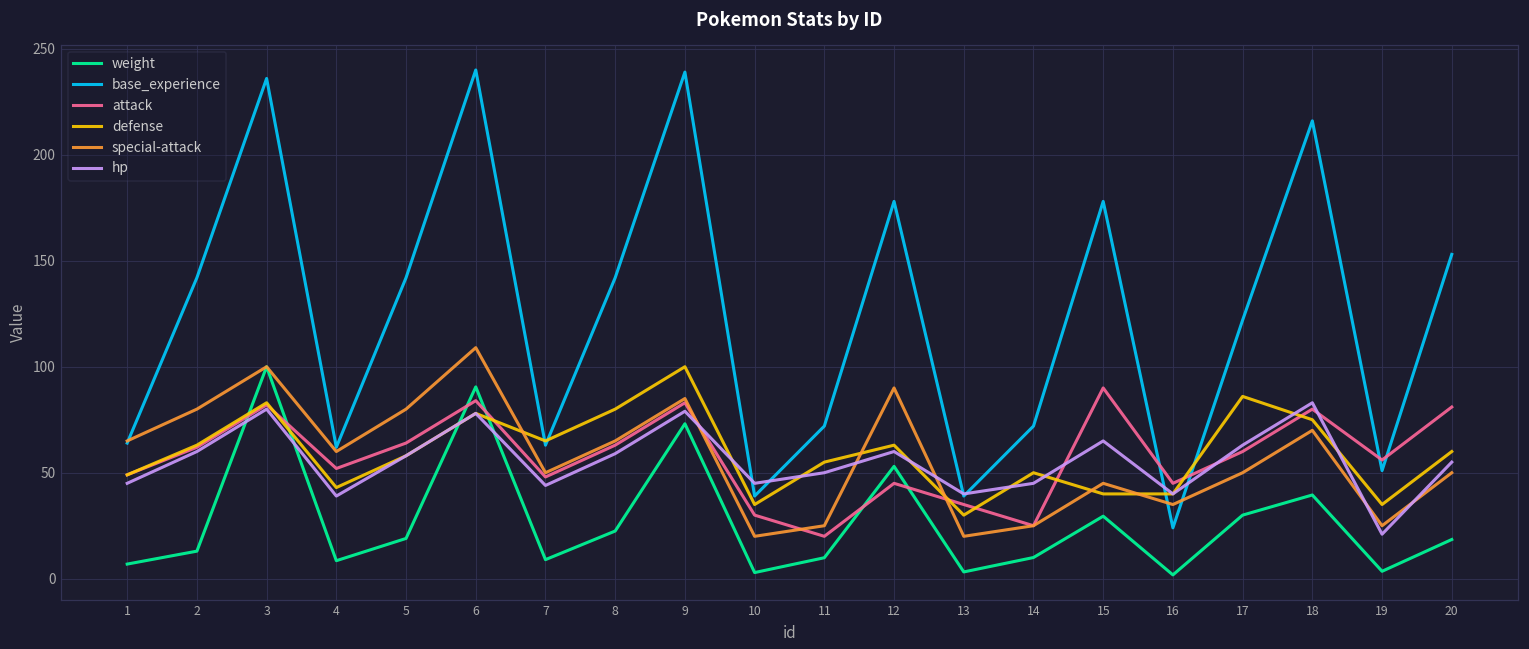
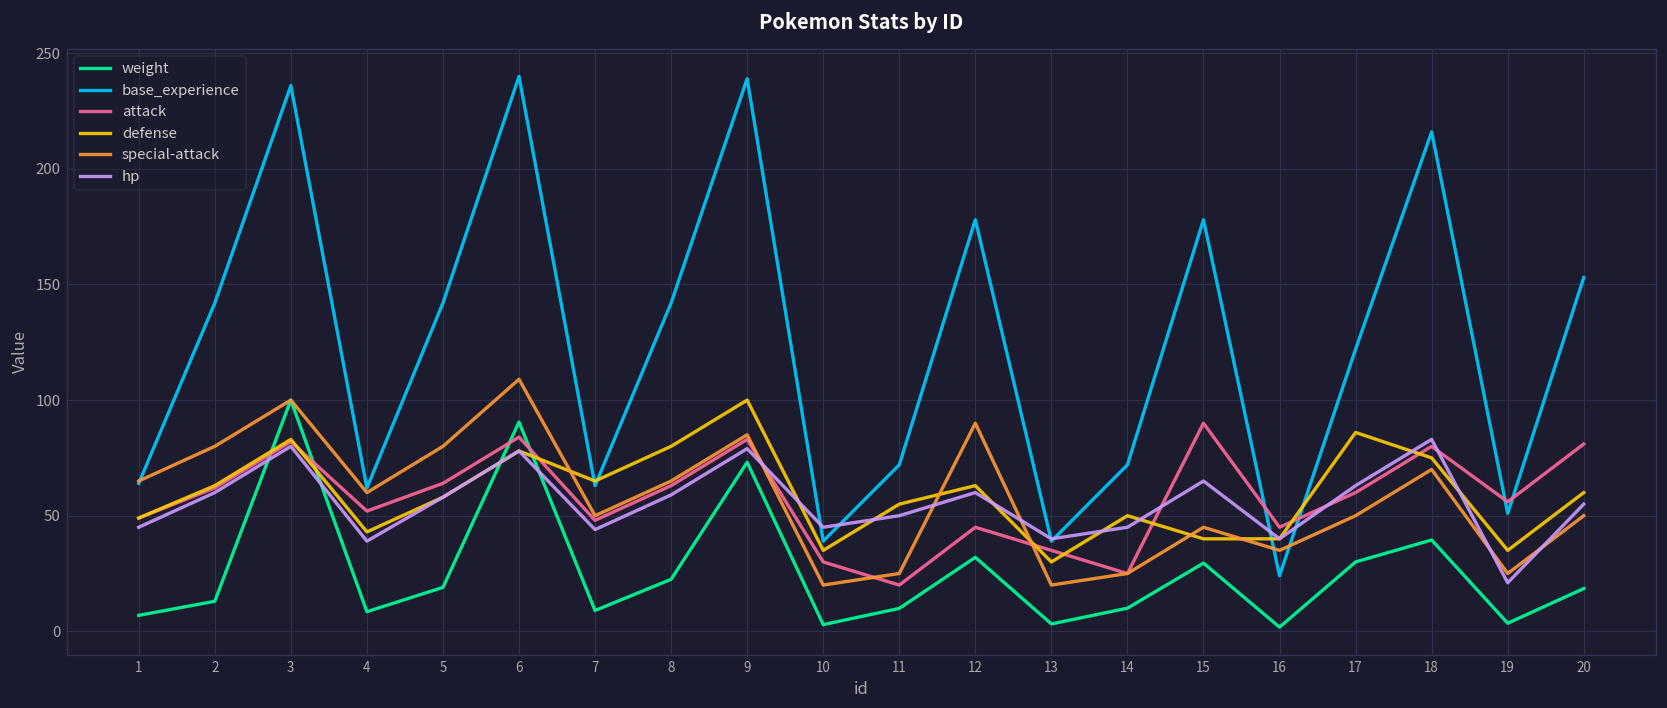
  {
    "weight": {
      "1": 7,
      "2": 13,
      "4": 9,
      "5": 19,
      "6": 91,
      "7": 9,
      "8": 23,
      "9": 73,
      "10": 3,
      "11": 10,
-     "12": 53,
+     "12": 32,
      "13": 3,
      "14": 10,
      "15": 30,
      "16": 2,
      "17": 30,
      "18": 40,
      "19": 4,
      "20": 19
    },
    "base_experience": {
      "2": 142,
      "3": 236,
      "4": 62,
      "5": 142,
      "6": 240,
      "7": 63,
      "8": 142,
      "9": 239,
      "10": 39,
      "11": 72,
      "12": 178,
      "14": 72,
      "15": 178,
      "16": 24,
      "17": 122,
      "18": 216,
      "19": 51,
      "20": 153
    },
    "attack": {
      "4": 52,
      "5": 64,
      "6": 84,
      "7": 48,
      "8": 63,
      "9": 83,
      "10": 30,
      "11": 20,
      "12": 45,
      "13": 35,
      "15": 90,
      "16": 45,
      "17": 60,
      "18": 80,
      "19": 56,
      "20": 81
    },
    "defense": {
      "4": 43,
      "7": 65,
      "8": 80,
      "9": 100,
      "10": 35,
      "11": 55,
      "12": 63,
      "13": 30,
      "14": 50,
      "15": 40,
      "17": 86,
      "18": 75,
      "19": 35,
      "20": 60
    },
    "special-attack": {
      "2": 80,
      "4": 60,
      "5": 80,
      "6": 109,
      "7": 50,
      "8": 65,
      "9": 85,
      "10": 20,
      "11": 25,
      "12": 90,
      "13": 20,
      "15": 45,
      "16": 35,
      "17": 50,
      "18": 70,
      "19": 25,
      "20": 50
    },
    "hp": {
      "1": 45,
      "2": 60,
      "3": 80,
      "4": 39,
      "7": 44,
      "8": 59,
      "9": 79,
      "10": 45,
      "11": 50,
      "12": 60,
      "14": 45,
      "15": 65,
      "17": 63,
      "18": 83,
      "19": 21,
      "20": 55
    }
  }
